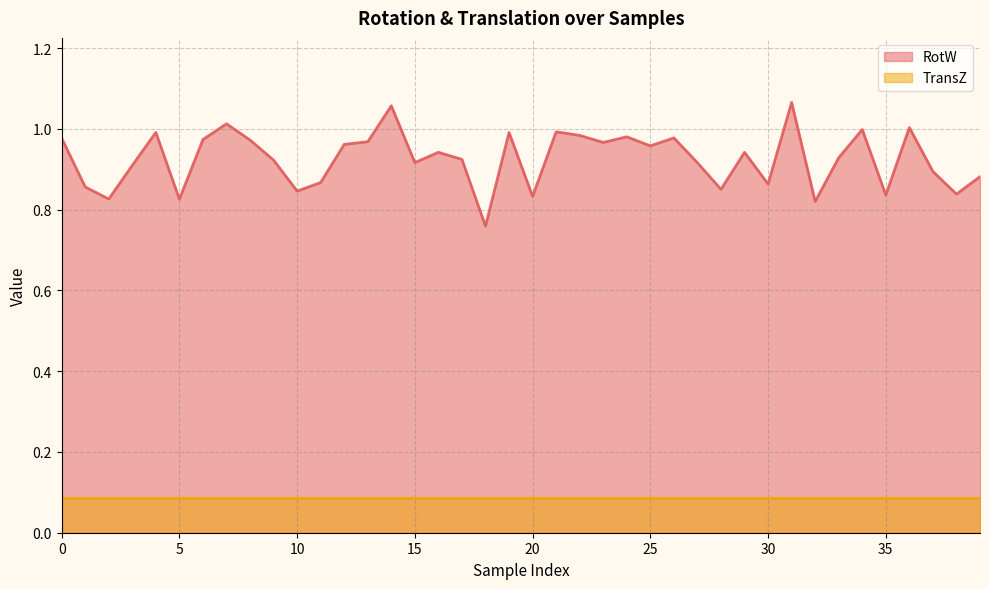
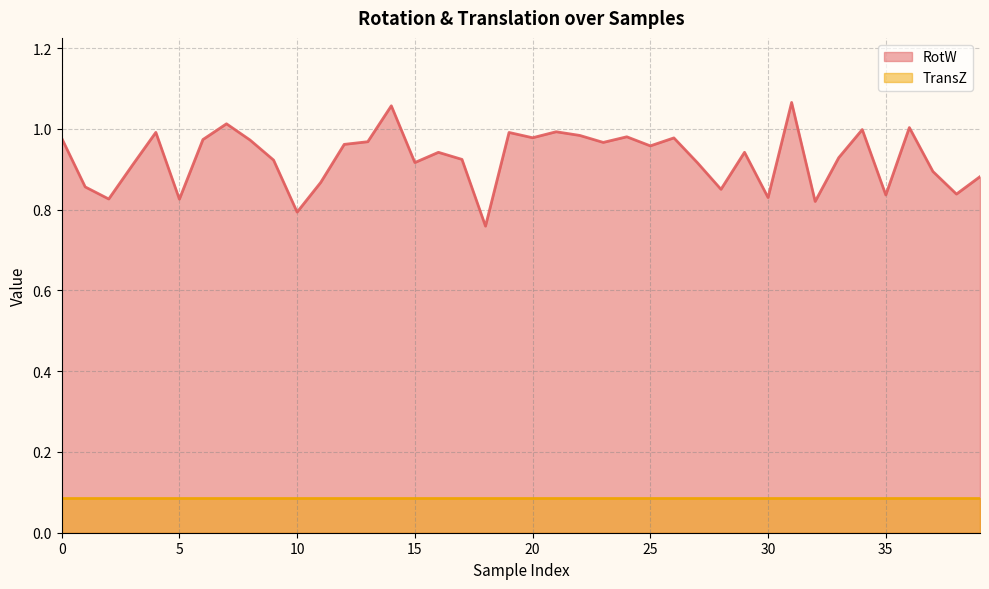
  {
    "RotW": {
      "0": 0.98,
      "5": 0.83,
-     "10": 0.85,
+     "10": 0.79,
      "15": 0.92,
-     "20": 0.83,
+     "20": 0.98,
      "25": 0.96,
-     "30": 0.86,
+     "30": 0.83,
      "35": 0.84
    },
    "TransZ": {
      "0": 0.09,
      "5": 0.09,
      "10": 0.09,
      "15": 0.09,
      "20": 0.09,
      "25": 0.09,
      "30": 0.09,
      "35": 0.09
    }
  }
